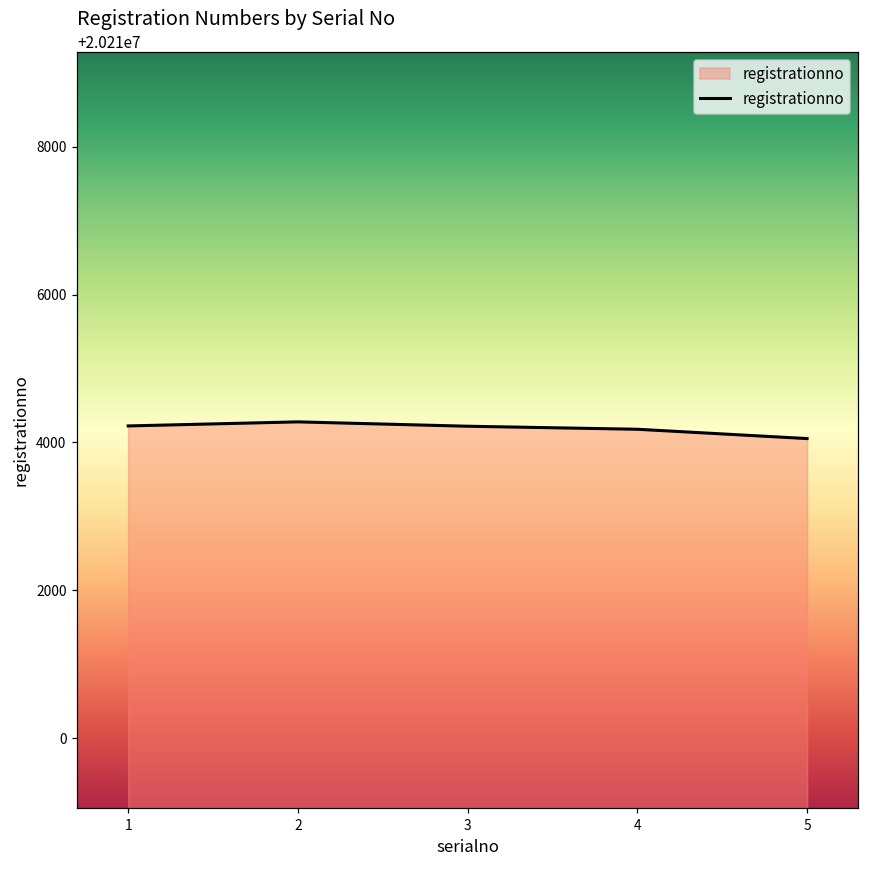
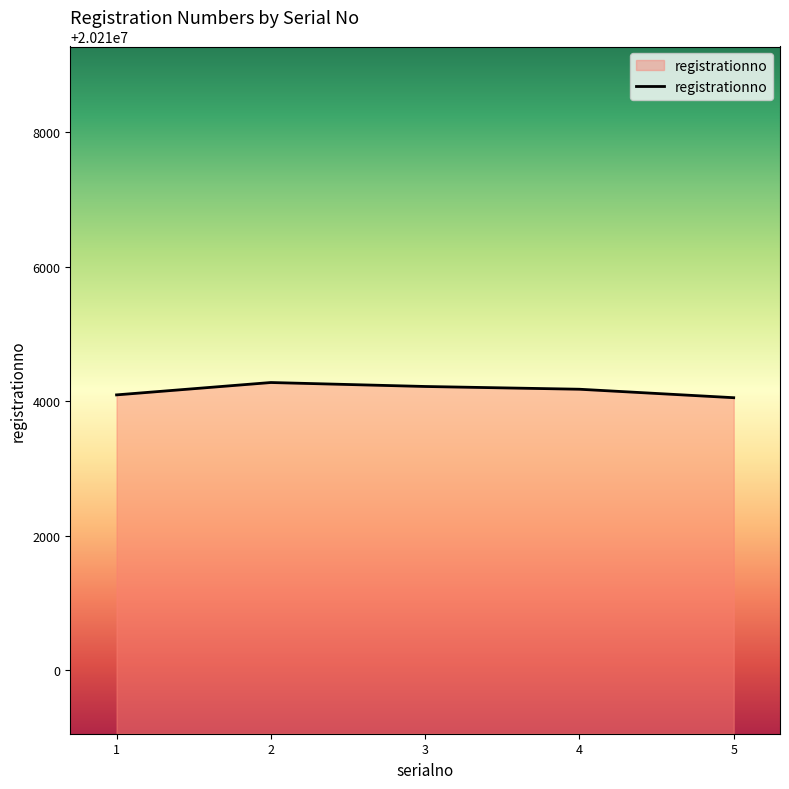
  {
-   "1": 20214200,
+   "1": 20214100,
    "2": 20214300,
    "3": 20214200,
    "4": 20214200,
    "5": 20214100
  }
